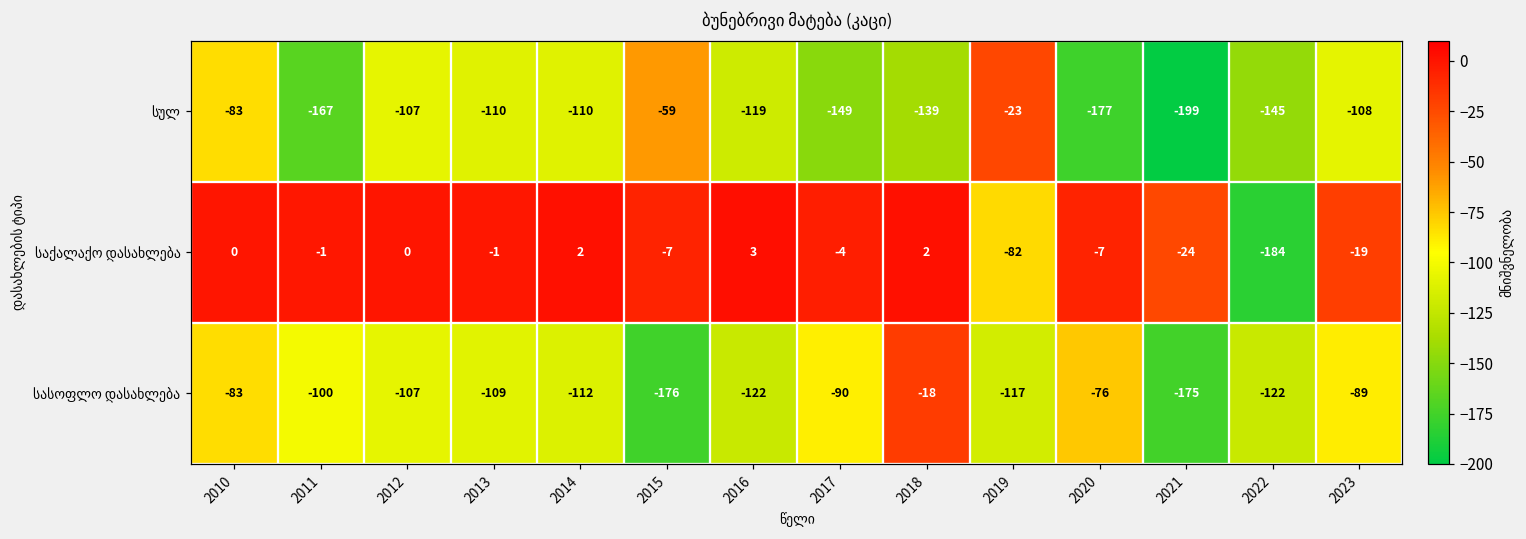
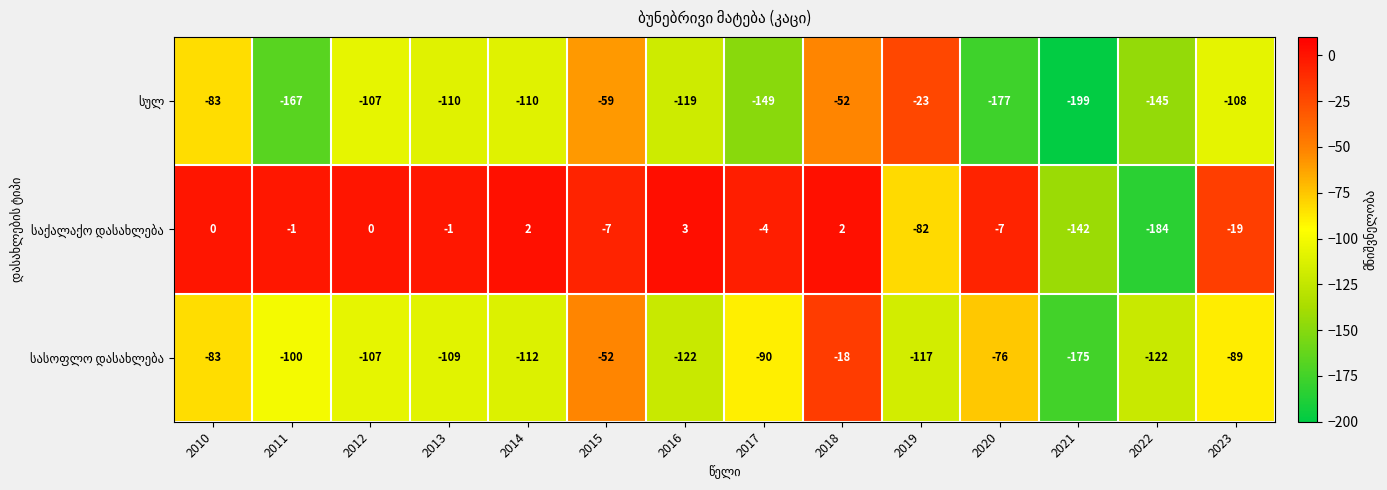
  {
    "სულ": {
      "2010": -83,
      "2011": -167,
      "2012": -107,
      "2013": -110,
      "2014": -110,
      "2015": -59,
      "2016": -119,
      "2017": -149,
-     "2018": -139,
+     "2018": -52,
      "2019": -23,
      "2020": -177,
      "2021": -199,
      "2022": -145,
      "2023": -108
    },
    "საქალაქო დასახლება": {
      "2010": 0,
      "2011": -1,
      "2012": 0,
      "2013": -1,
      "2014": 2,
      "2015": -7,
      "2016": 3,
      "2017": -4,
      "2018": 2,
      "2019": -82,
      "2020": -7,
-     "2021": -24,
+     "2021": -142,
      "2022": -184,
      "2023": -19
    },
    "სასოფლო დასახლება": {
      "2010": -83,
      "2011": -100,
      "2012": -107,
      "2013": -109,
      "2014": -112,
-     "2015": -176,
+     "2015": -52,
      "2016": -122,
      "2017": -90,
      "2018": -18,
      "2019": -117,
      "2020": -76,
      "2021": -175,
      "2022": -122,
      "2023": -89
    }
  }
